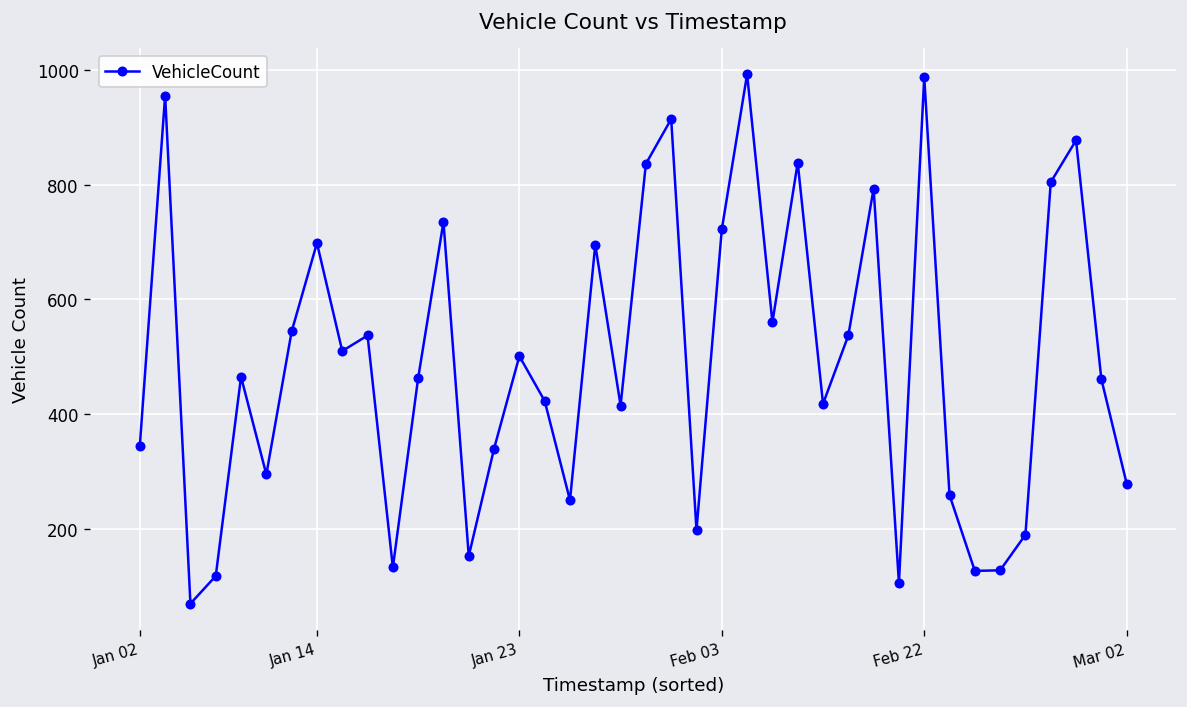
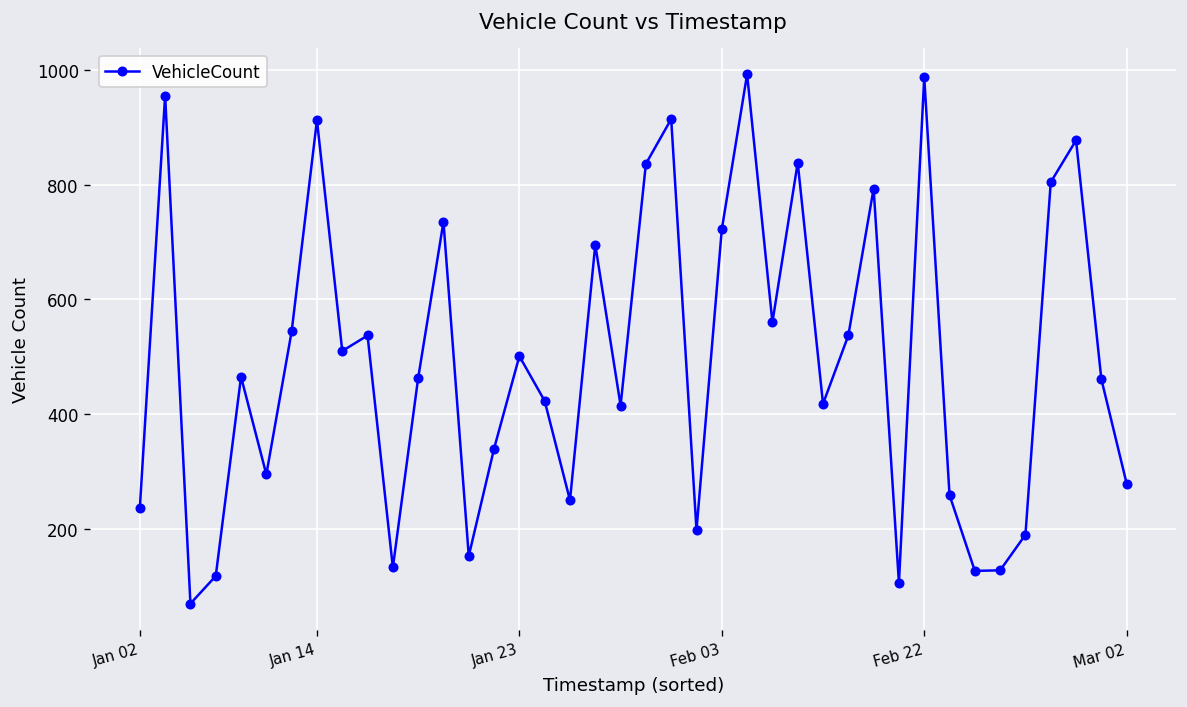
  {
-   "Jan 02": 350,
-   "Jan 14": 700,
+   "Jan 02": 240,
+   "Jan 14": 910,
    "Jan 23": 500,
    "Feb 03": 720,
    "Feb 22": 990,
    "Mar 02": 280
  }
